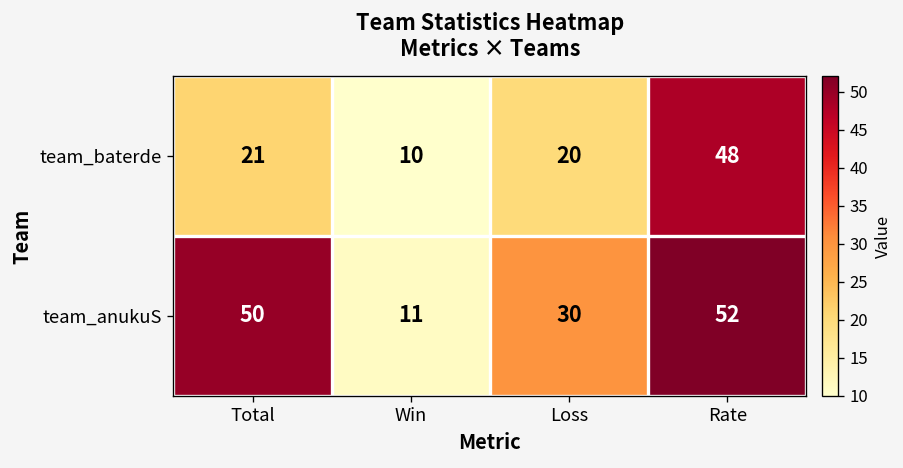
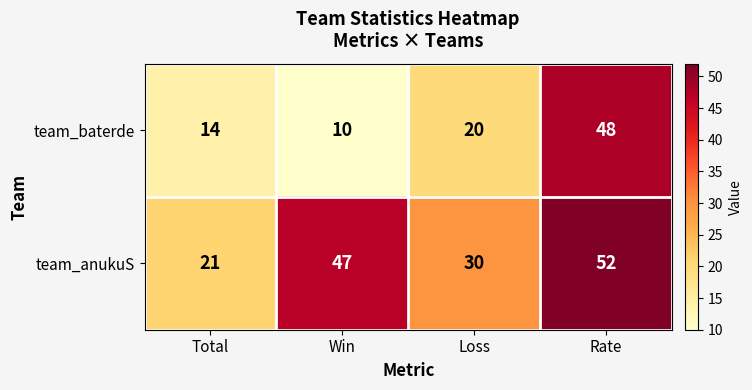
  {
    "team_baterde": {
-     "Total": 21,
+     "Total": 14,
      "Win": 10,
      "Loss": 20,
      "Rate": 48
    },
    "team_anukuS": {
-     "Total": 50,
-     "Win": 11,
+     "Total": 21,
+     "Win": 47,
      "Loss": 30,
      "Rate": 52
    }
  }
